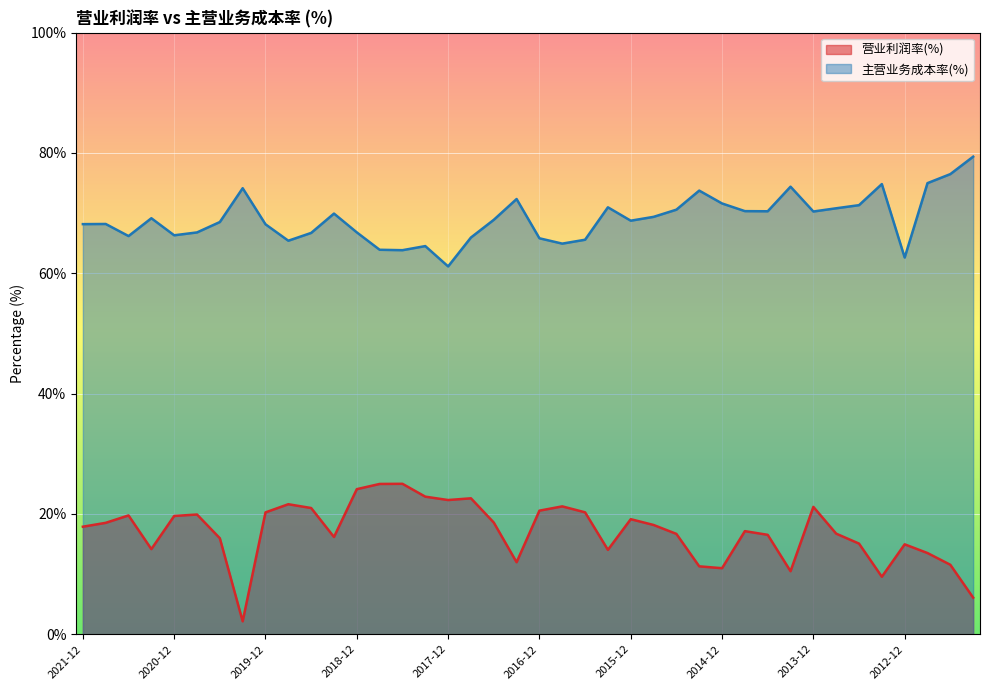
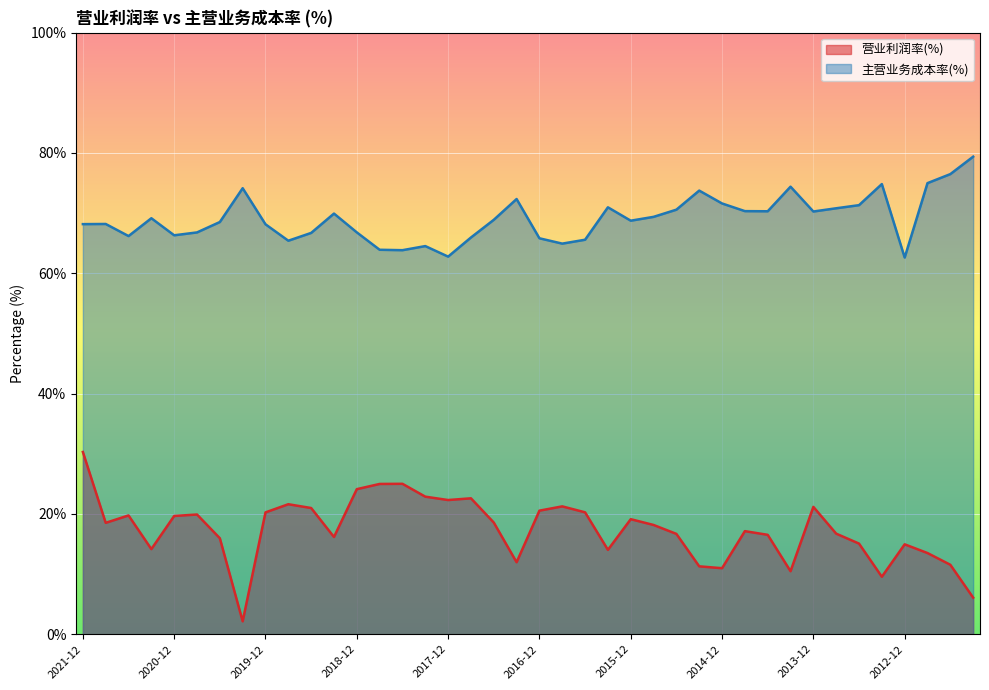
  {
    "营业利润率(%)": {
-     "2021-12": "18%",
+     "2021-12": "30%",
      "2020-12": "20%",
      "2019-12": "20%",
      "2018-12": "24%",
      "2017-12": "22%",
      "2016-12": "21%",
      "2015-12": "19%",
      "2014-12": "11%",
      "2013-12": "21%",
      "2012-12": "15%"
    },
    "主营业务成本率(%)": {
      "2021-12": "68%",
      "2020-12": "66%",
      "2019-12": "68%",
      "2018-12": "67%",
-     "2017-12": "61%",
+     "2017-12": "63%",
      "2016-12": "66%",
      "2015-12": "69%",
      "2014-12": "72%",
      "2013-12": "70%",
      "2012-12": "63%"
    }
  }
